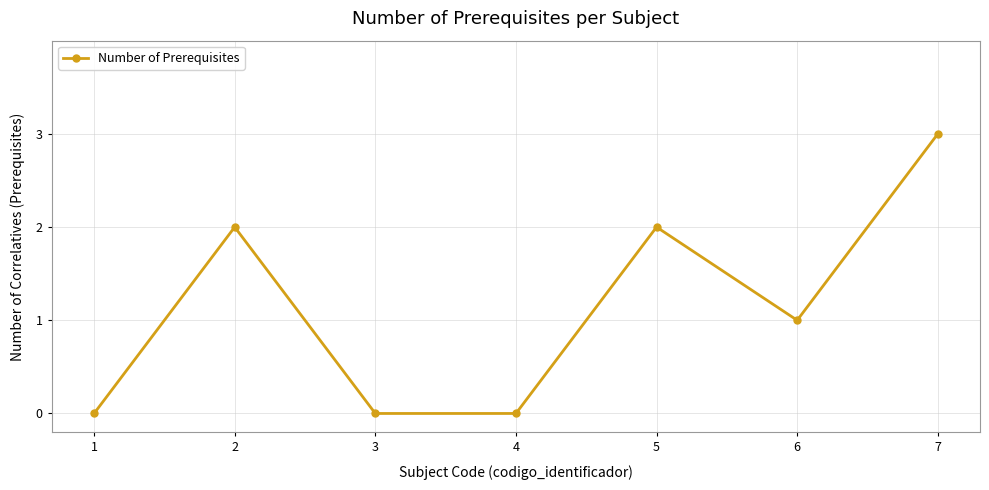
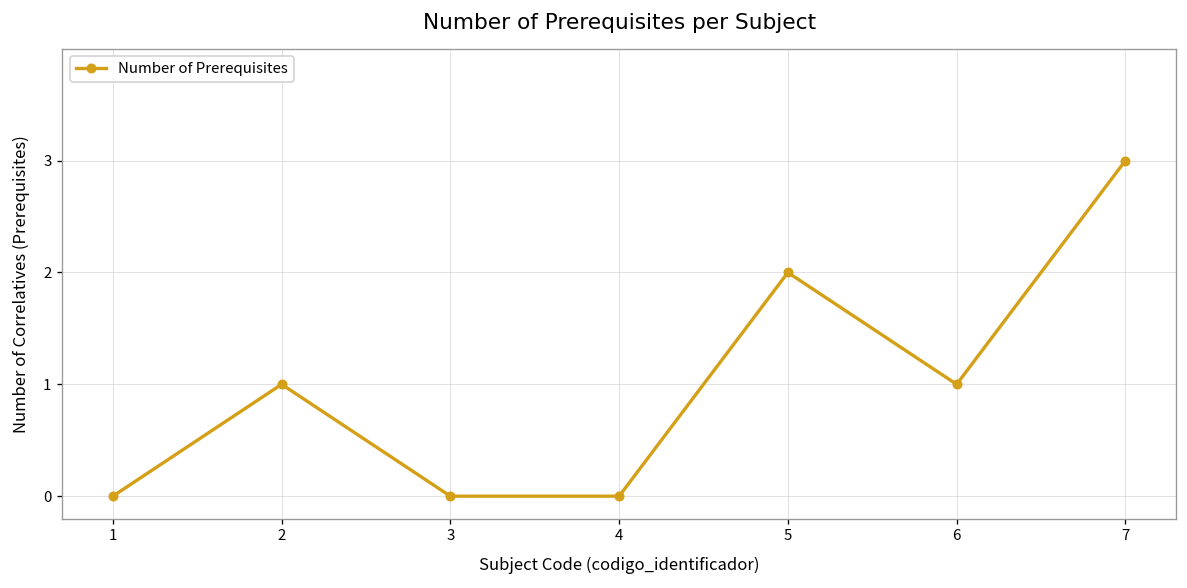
  {
    "1": 0,
-   "2": 2,
+   "2": 1,
    "3": 0,
    "4": 0,
    "5": 2,
    "6": 1,
    "7": 3
  }
